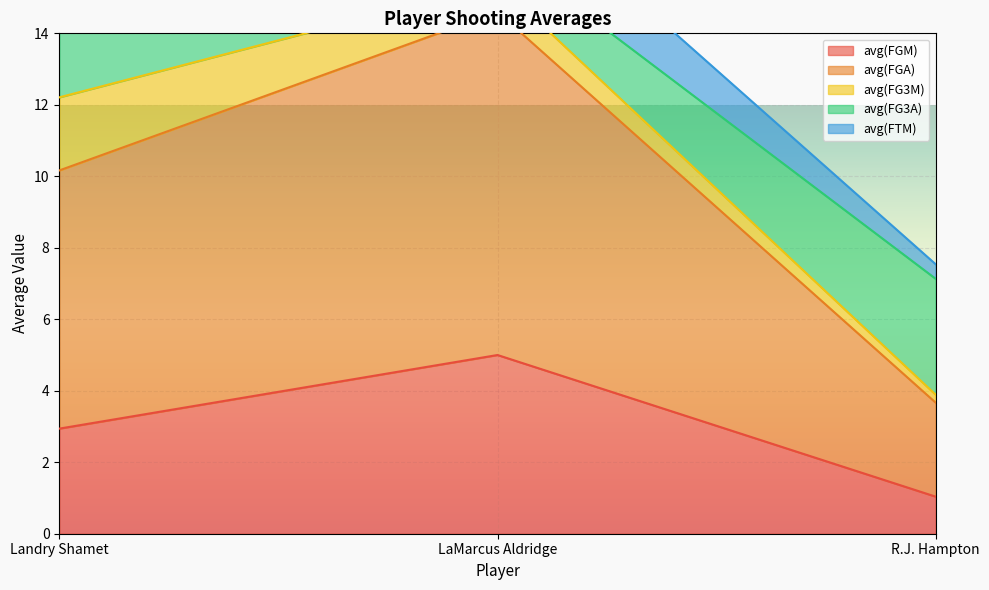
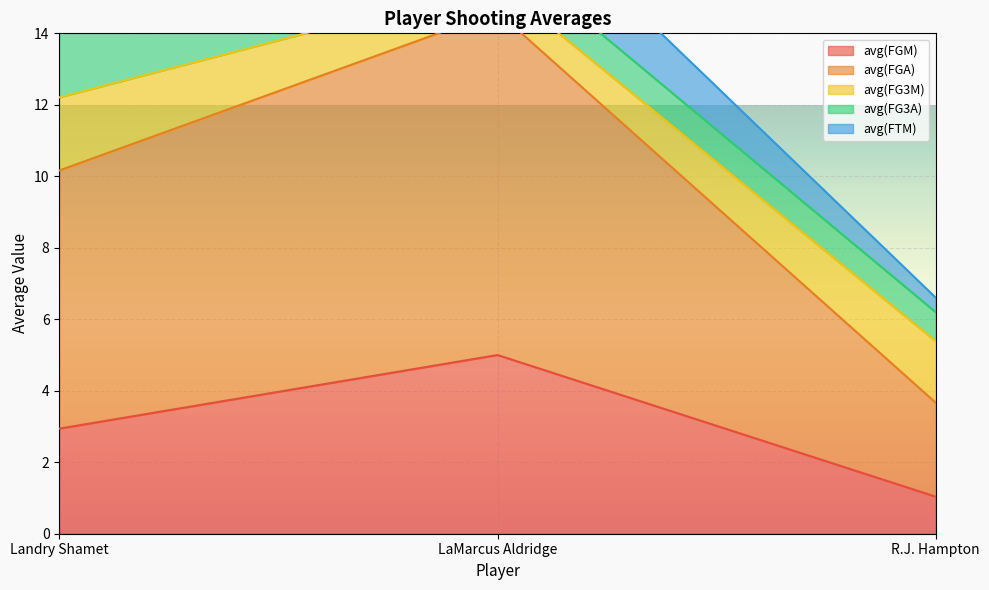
  {
    "avg(FG3M)": {
      "Landry Shamet": 2.0,
-     "R.J. Hampton": 0.2
+     "R.J. Hampton": 1.7
    },
    "avg(FG3A)": {
-     "R.J. Hampton": 3.2
+     "R.J. Hampton": 0.8
    },
    "avg(FTM)": {
      "R.J. Hampton": 0.4
    }
  }
